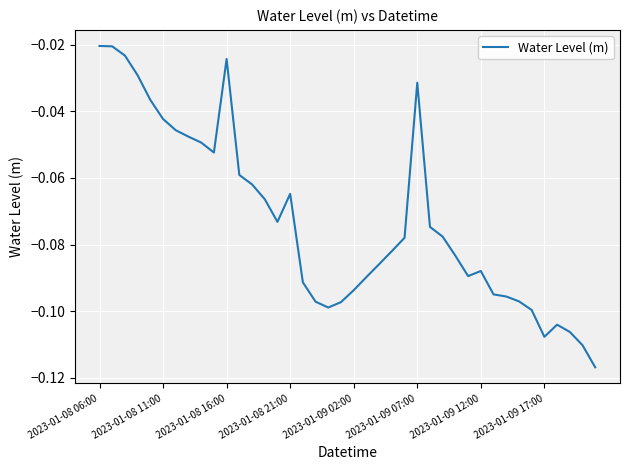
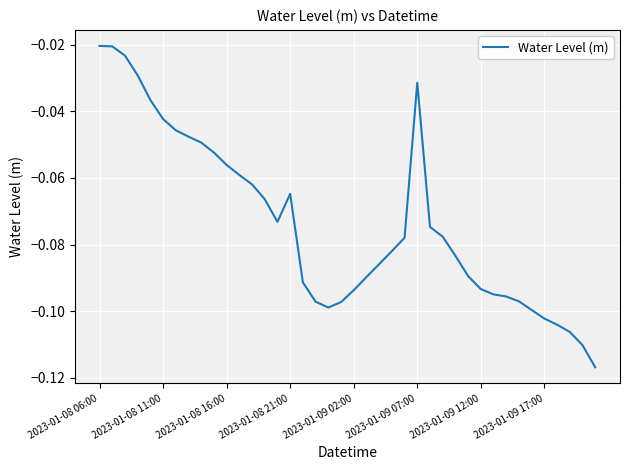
  {
    "2023-01-08 06:00": -0.020,
    "2023-01-08 11:00": -0.042,
-   "2023-01-08 16:00": -0.024,
+   "2023-01-08 16:00": -0.056,
    "2023-01-08 21:00": -0.065,
    "2023-01-09 02:00": -0.094,
    "2023-01-09 07:00": -0.031,
-   "2023-01-09 12:00": -0.088,
-   "2023-01-09 17:00": -0.108
+   "2023-01-09 12:00": -0.093,
+   "2023-01-09 17:00": -0.102
  }
